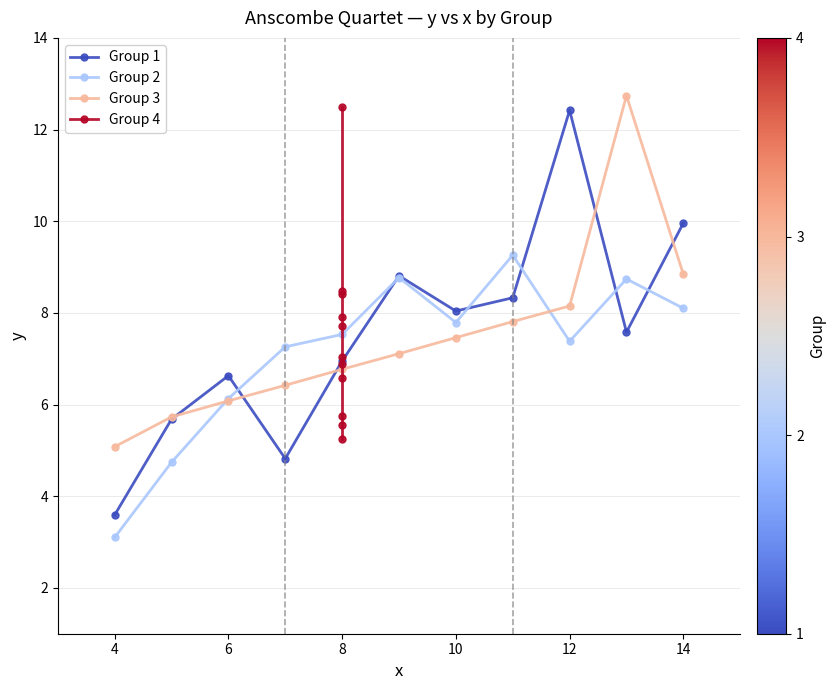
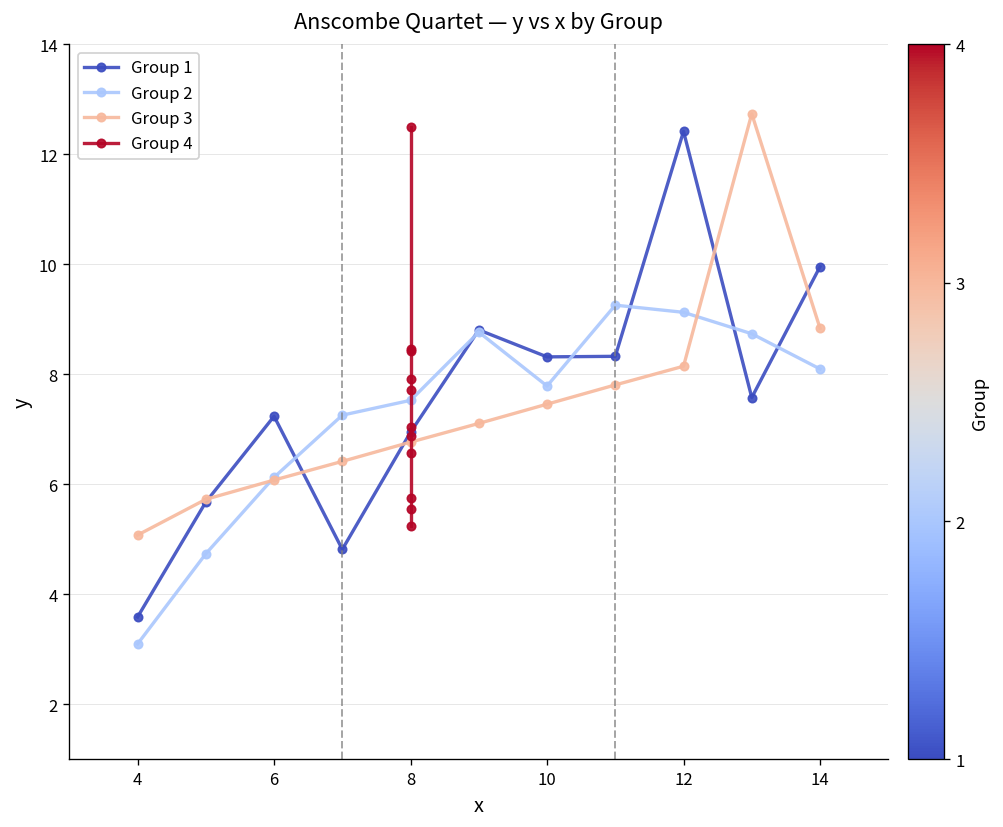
  {
    "Group 1": {
      "4": 3.6,
-     "6": 6.6,
+     "6": 7.2,
      "8": 7.0,
-     "10": 8.0,
+     "10": 8.3,
      "12": 12.4,
      "14": 10.0
    },
    "Group 2": {
      "4": 3.1,
      "8": 7.5,
      "10": 7.8,
-     "12": 7.4,
+     "12": 9.1,
      "14": 8.1
    },
    "Group 3": {
      "4": 5.1,
      "8": 6.8,
      "10": 7.5,
      "12": 8.2,
      "14": 8.8
    }
  }
